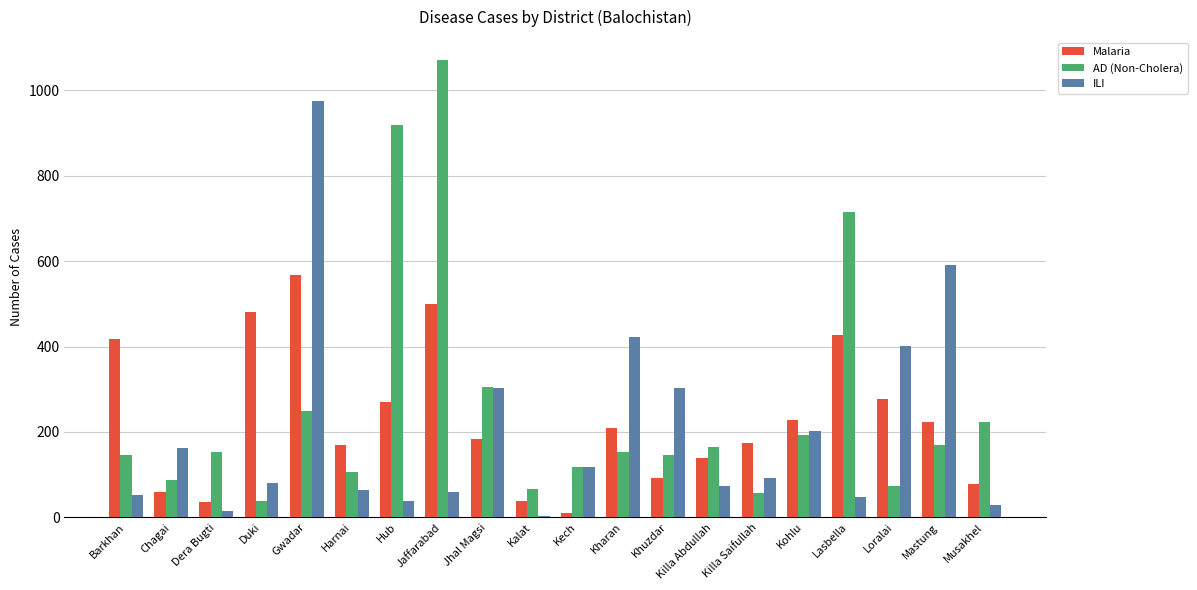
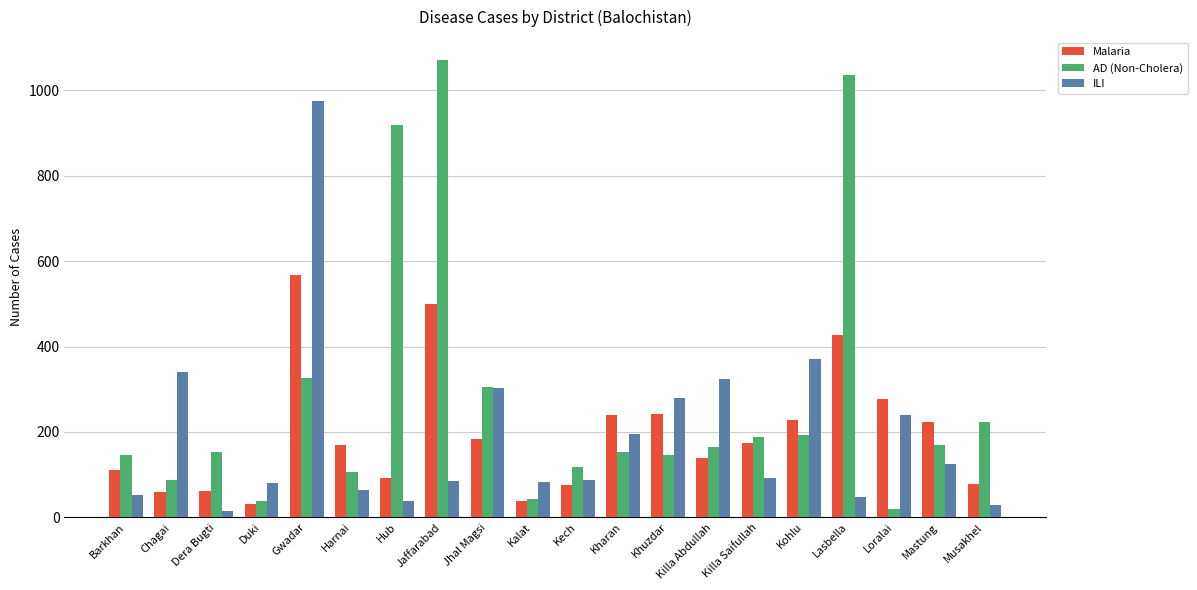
  {
    "Malaria": {
-     "Barkhan": 420,
+     "Barkhan": 110,
      "Chagai": 60,
-     "Dera Bugti": 40,
-     "Duki": 480,
+     "Dera Bugti": 60,
+     "Duki": 30,
      "Gwadar": 570,
      "Harnai": 170,
-     "Hub": 270,
+     "Hub": 90,
      "Jaffarabad": 500,
      "Jhal Magsi": 180,
      "Kalat": 40,
-     "Kech": 10,
-     "Kharan": 210,
-     "Khuzdar": 90,
+     "Kech": 80,
+     "Kharan": 240,
+     "Khuzdar": 240,
      "Killa Abdullah": 140,
      "Killa Saifullah": 180,
      "Kohlu": 230,
      "Lasbella": 430,
      "Loralai": 280,
      "Mastung": 220,
      "Musakhel": 80
    },
    "AD (Non-Cholera)": {
      "Barkhan": 150,
      "Chagai": 90,
      "Dera Bugti": 150,
      "Duki": 40,
-     "Gwadar": 250,
+     "Gwadar": 330,
      "Harnai": 110,
      "Hub": 920,
      "Jaffarabad": 1070,
      "Jhal Magsi": 310,
-     "Kalat": 70,
+     "Kalat": 40,
      "Kech": 120,
      "Kharan": 150,
      "Khuzdar": 150,
      "Killa Abdullah": 160,
-     "Killa Saifullah": 60,
+     "Killa Saifullah": 190,
      "Kohlu": 190,
-     "Lasbella": 720,
-     "Loralai": 70,
+     "Lasbella": 1040,
+     "Loralai": 20,
      "Mastung": 170,
      "Musakhel": 220
    },
    "ILI": {
      "Barkhan": 50,
-     "Chagai": 160,
+     "Chagai": 340,
      "Dera Bugti": 10,
      "Duki": 80,
      "Gwadar": 970,
      "Harnai": 60,
      "Hub": 40,
-     "Jaffarabad": 60,
+     "Jaffarabad": 90,
      "Jhal Magsi": 300,
-     "Kalat": 0,
-     "Kech": 120,
-     "Kharan": 420,
-     "Khuzdar": 300,
-     "Killa Abdullah": 70,
+     "Kalat": 80,
+     "Kech": 90,
+     "Kharan": 190,
+     "Khuzdar": 280,
+     "Killa Abdullah": 330,
      "Killa Saifullah": 90,
-     "Kohlu": 200,
+     "Kohlu": 370,
      "Lasbella": 50,
-     "Loralai": 400,
-     "Mastung": 590,
+     "Loralai": 240,
+     "Mastung": 130,
      "Musakhel": 30
    }
  }
